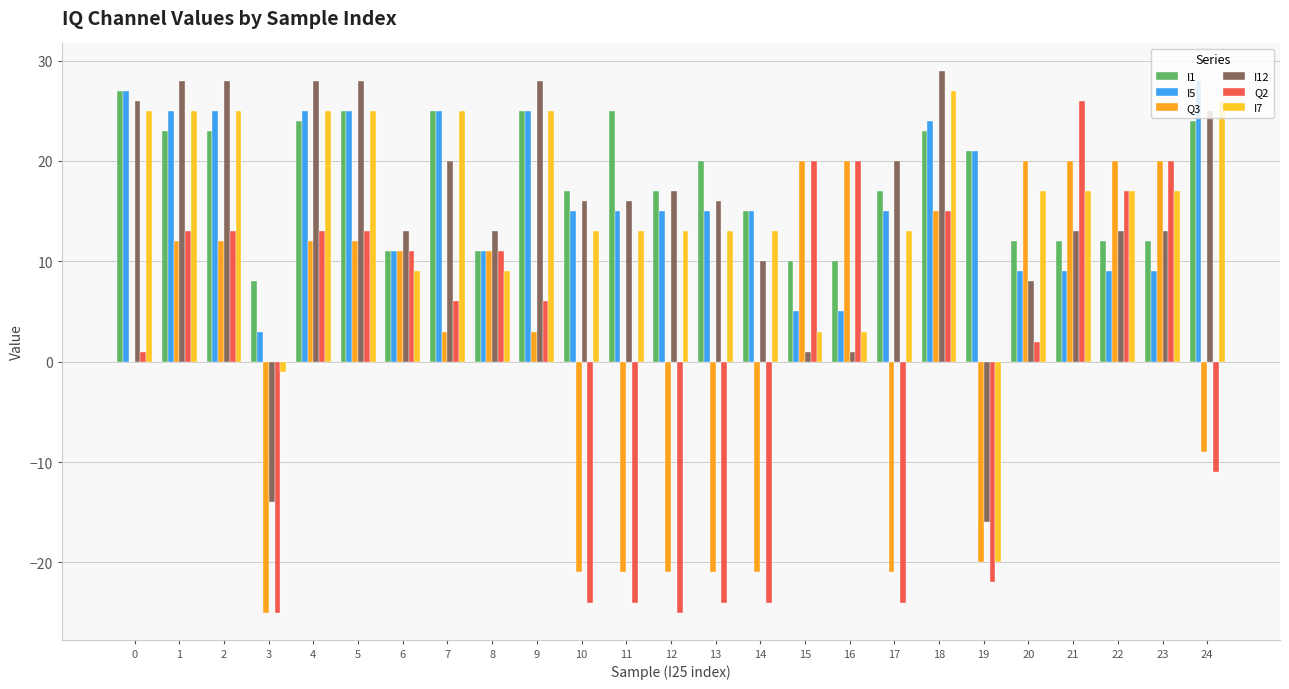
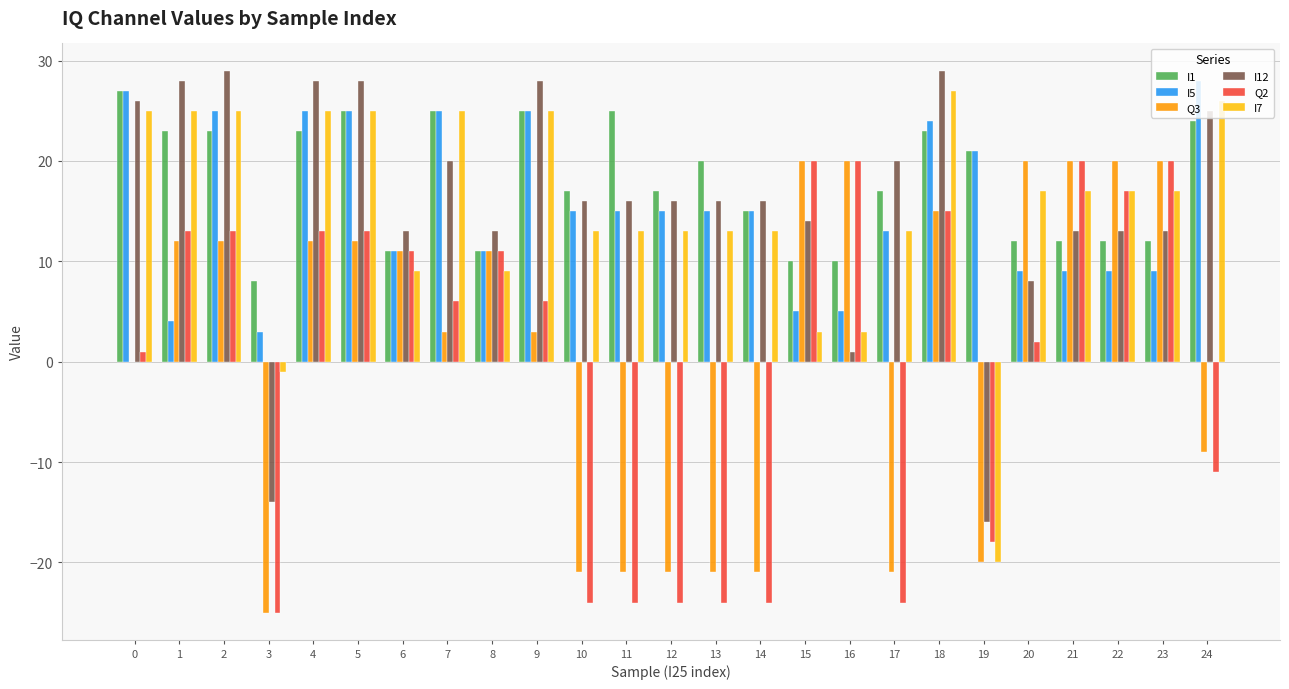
  {
    "I1": {
      "0": 27,
      "1": 23,
      "2": 23,
      "3": 8,
-     "4": 24,
+     "4": 23,
      "5": 25,
      "6": 11,
      "7": 25,
      "8": 11,
      "9": 25,
      "10": 17,
      "11": 25,
      "12": 17,
      "13": 20,
      "14": 15,
      "15": 10,
      "16": 10,
      "17": 17,
      "18": 23,
      "19": 21,
      "20": 12,
      "21": 12,
      "22": 12,
      "23": 12,
      "24": 24
    },
    "I5": {
      "0": 27,
-     "1": 25,
+     "1": 4,
      "2": 25,
      "3": 3,
      "4": 25,
      "5": 25,
      "6": 11,
      "7": 25,
      "8": 11,
      "9": 25,
      "10": 15,
      "11": 15,
      "12": 15,
      "13": 15,
      "14": 15,
      "15": 5,
      "16": 5,
-     "17": 15,
+     "17": 13,
      "18": 24,
      "19": 21,
      "20": 9,
      "21": 9,
      "22": 9,
      "23": 9
    },
    "I12": {
      "0": 26,
      "1": 28,
-     "2": 28,
+     "2": 29,
      "3": -14,
      "4": 28,
      "5": 28,
      "6": 13,
      "7": 20,
      "8": 13,
      "9": 28,
      "10": 16,
      "11": 16,
-     "12": 17,
+     "12": 16,
      "13": 16,
-     "14": 10,
-     "15": 1,
+     "14": 16,
+     "15": 14,
      "16": 1,
      "17": 20,
      "18": 29,
      "19": -16,
      "20": 8,
      "21": 13,
      "22": 13,
      "23": 13
    },
    "Q2": {
      "0": 1,
      "1": 13,
      "2": 13,
      "3": -25,
      "4": 13,
      "5": 13,
      "6": 11,
      "7": 6,
      "8": 11,
      "9": 6,
      "10": -24,
      "11": -24,
-     "12": -25,
+     "12": -24,
      "13": -24,
      "14": -24,
      "15": 20,
      "16": 20,
      "17": -24,
      "18": 15,
-     "19": -22,
+     "19": -18,
      "20": 2,
-     "21": 26,
+     "21": 20,
      "22": 17,
      "23": 20,
      "24": -11
    }
  }
